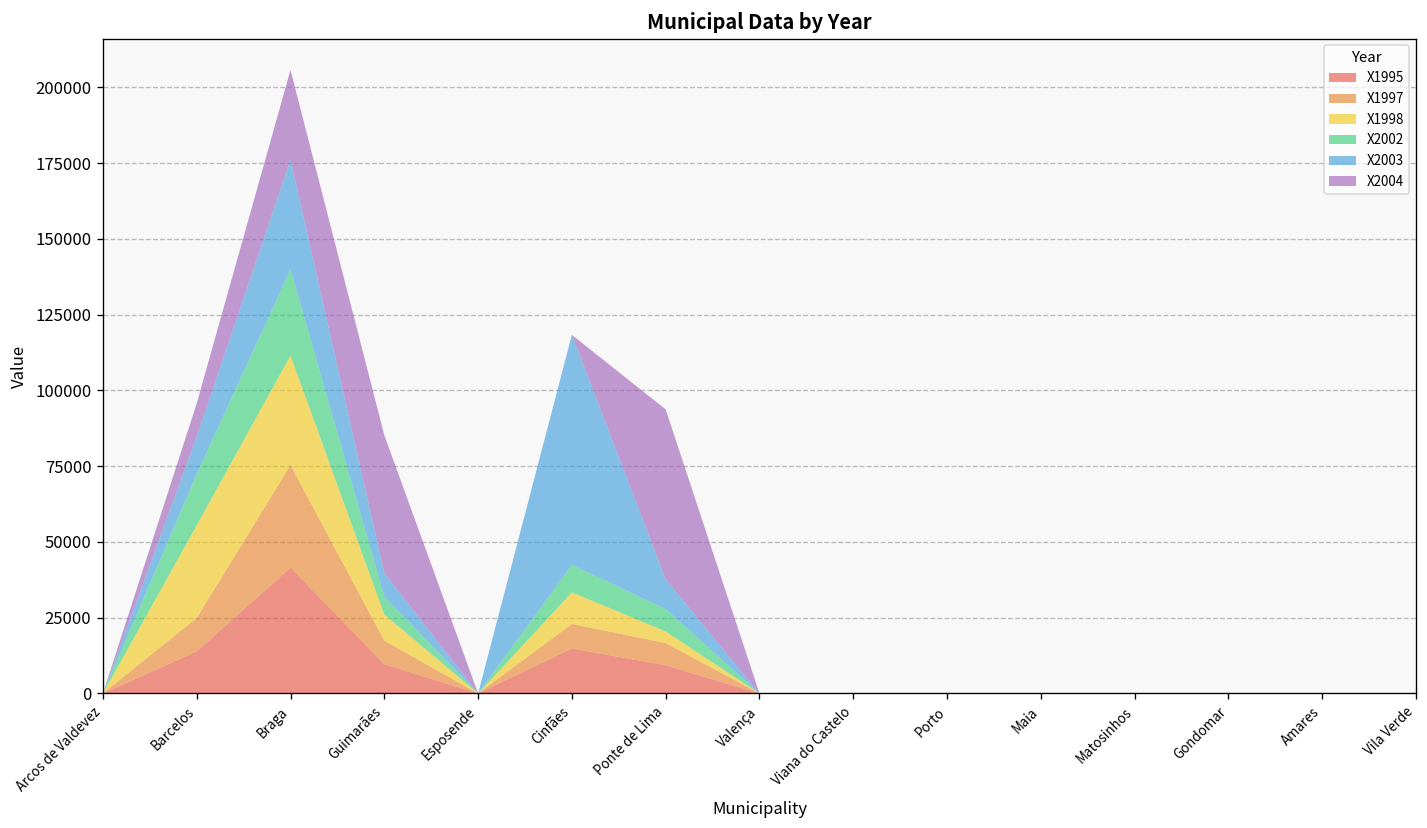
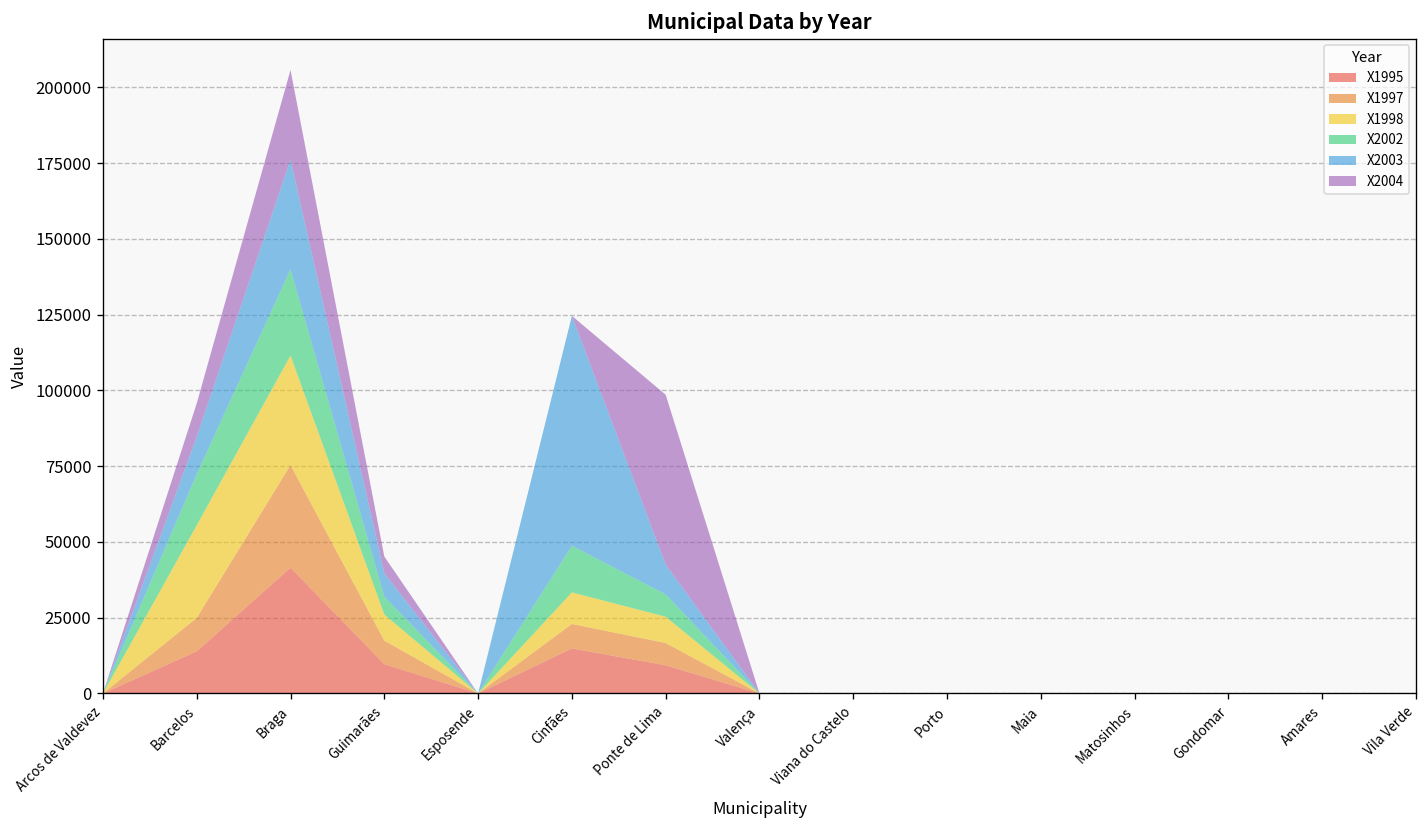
  {
    "X1998": {
      "Barcelos": 31000,
      "Braga": 36000,
      "Guimarães": 9000,
      "Cinfães": 10000,
-     "Ponte de Lima": 4000
+     "Ponte de Lima": 9000
    },
    "X2002": {
      "Barcelos": 17000,
      "Braga": 28000,
      "Guimarães": 6000,
-     "Cinfães": 9000,
+     "Cinfães": 15000,
      "Ponte de Lima": 7000
    },
    "X2003": {
      "Barcelos": 12000,
      "Braga": 36000,
      "Guimarães": 8000,
      "Ponte de Lima": 10000
    },
    "X2004": {
      "Barcelos": 11000,
      "Braga": 30000,
-     "Guimarães": 46000,
+     "Guimarães": 6000,
      "Ponte de Lima": 56000
    }
  }
